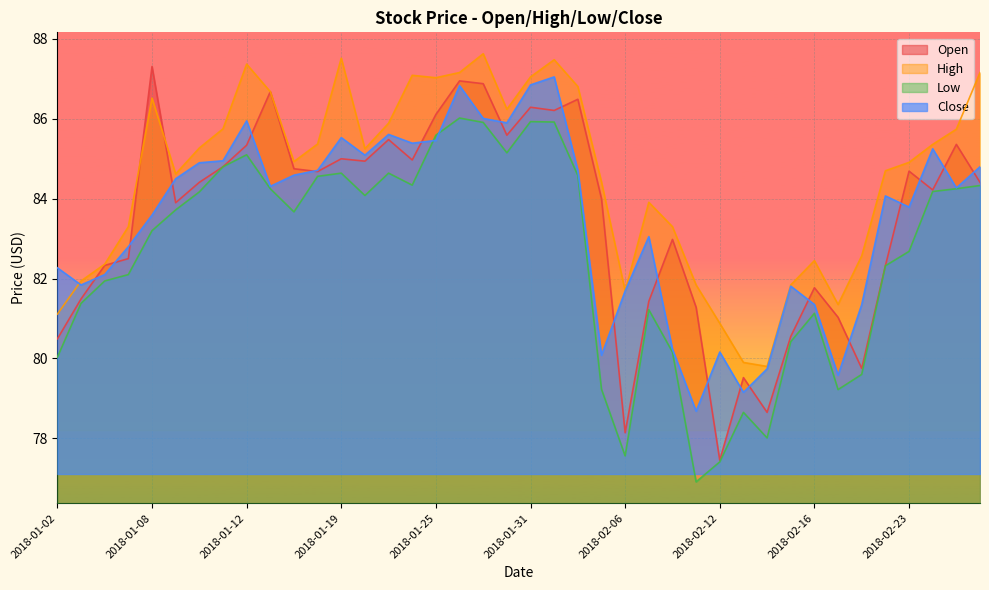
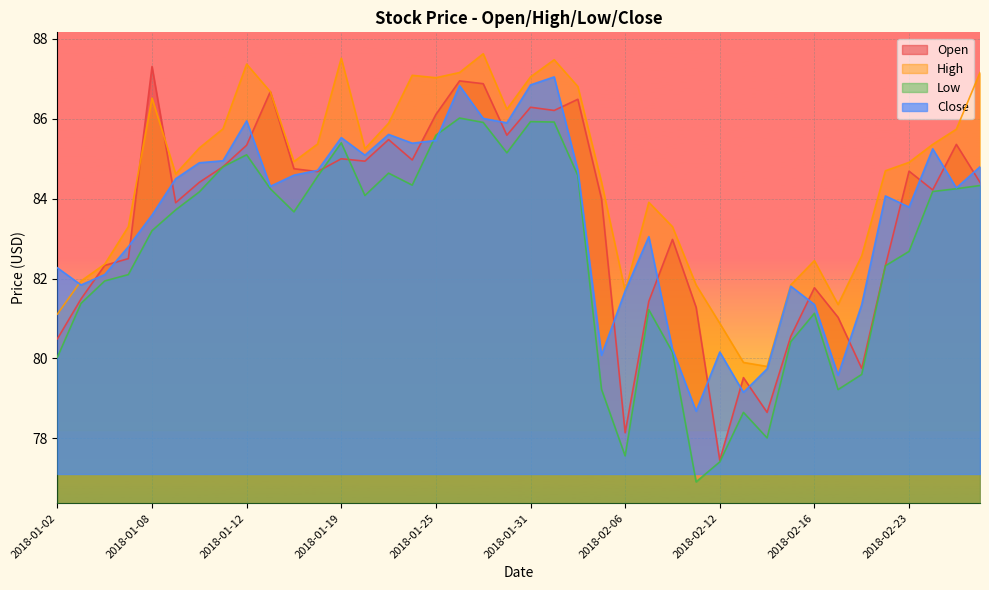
  {
    "Open": {
      "2018-01-02": 80.5,
      "2018-01-08": 87.3,
      "2018-01-12": 85.3,
      "2018-01-19": 85.0,
      "2018-01-25": 86.1,
      "2018-01-31": 86.3,
      "2018-02-06": 78.1,
      "2018-02-16": 81.8,
      "2018-02-23": 84.7
    },
    "High": {
      "2018-01-02": 81.1,
      "2018-01-08": 86.5,
      "2018-01-12": 87.4,
      "2018-01-19": 87.5,
      "2018-01-25": 87.0,
      "2018-01-31": 87.1,
      "2018-02-12": 80.9,
      "2018-02-16": 82.5,
      "2018-02-23": 84.9
    },
    "Low": {
      "2018-01-02": 80.0,
      "2018-01-08": 83.2,
      "2018-01-12": 85.1,
-     "2018-01-19": 84.6,
+     "2018-01-19": 85.4,
      "2018-01-25": 85.6,
      "2018-01-31": 85.9,
      "2018-02-06": 77.6,
      "2018-02-16": 81.1,
      "2018-02-23": 82.7
    },
    "Close": {
      "2018-01-02": 82.3,
      "2018-01-08": 83.6,
      "2018-01-12": 86.0,
      "2018-01-19": 85.5,
      "2018-01-25": 85.5,
      "2018-01-31": 86.9,
      "2018-02-12": 80.2,
      "2018-02-16": 81.4,
      "2018-02-23": 83.8
    }
  }
